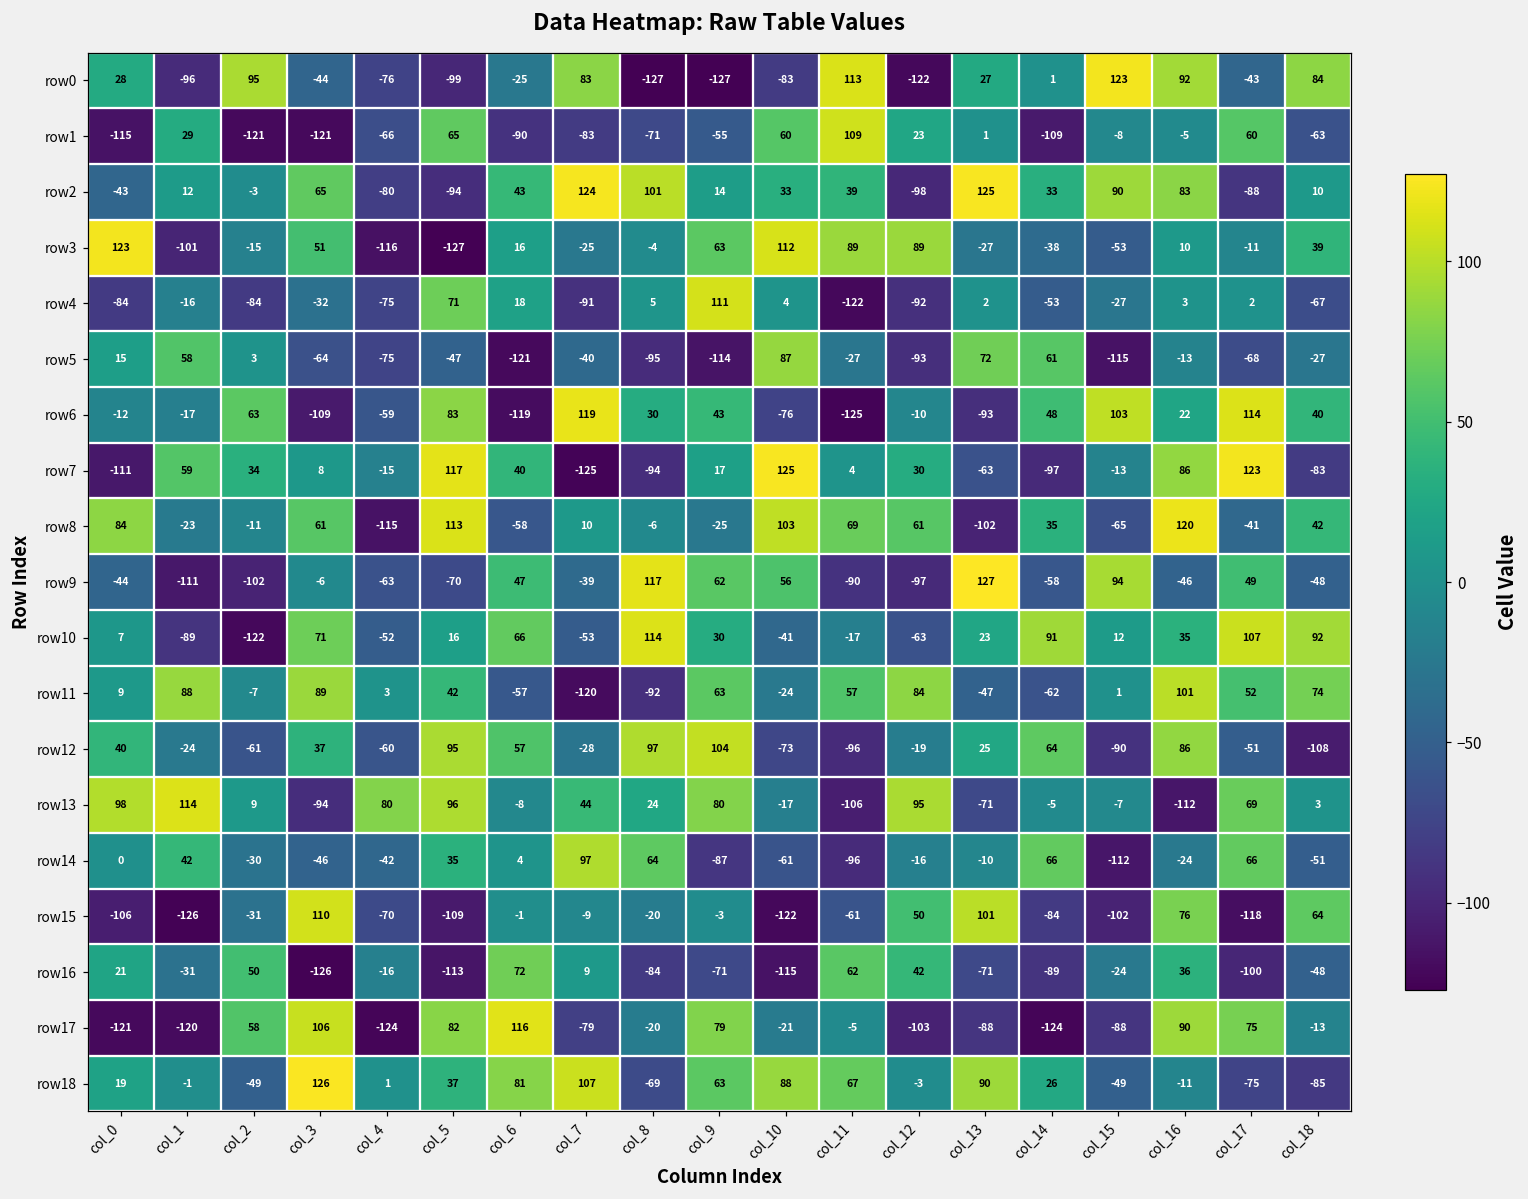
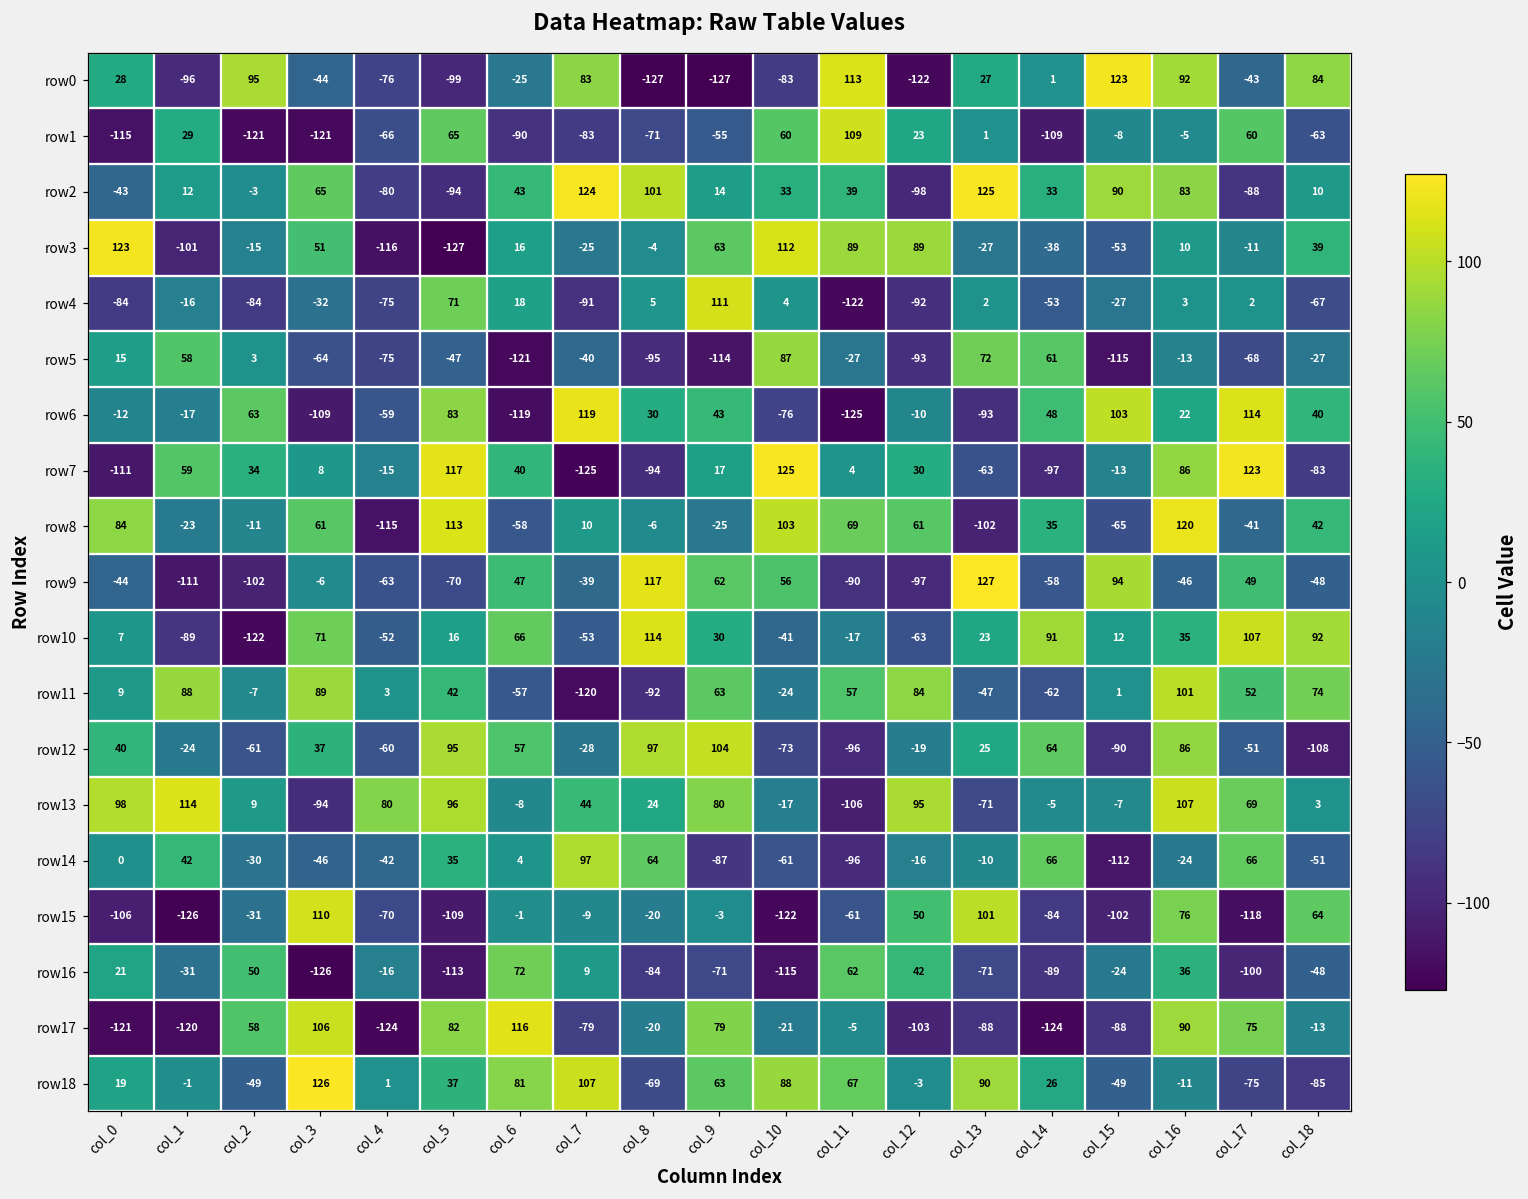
  {
    "row13": {
      "col_0": 98,
      "col_1": 114,
      "col_2": 9,
      "col_3": -94,
      "col_4": 80,
      "col_5": 96,
      "col_6": -8,
      "col_7": 44,
      "col_8": 24,
      "col_9": 80,
      "col_10": -17,
      "col_11": -106,
      "col_12": 95,
      "col_13": -71,
      "col_14": -5,
      "col_15": -7,
-     "col_16": -112,
+     "col_16": 107,
      "col_17": 69,
      "col_18": 3
    }
  }
